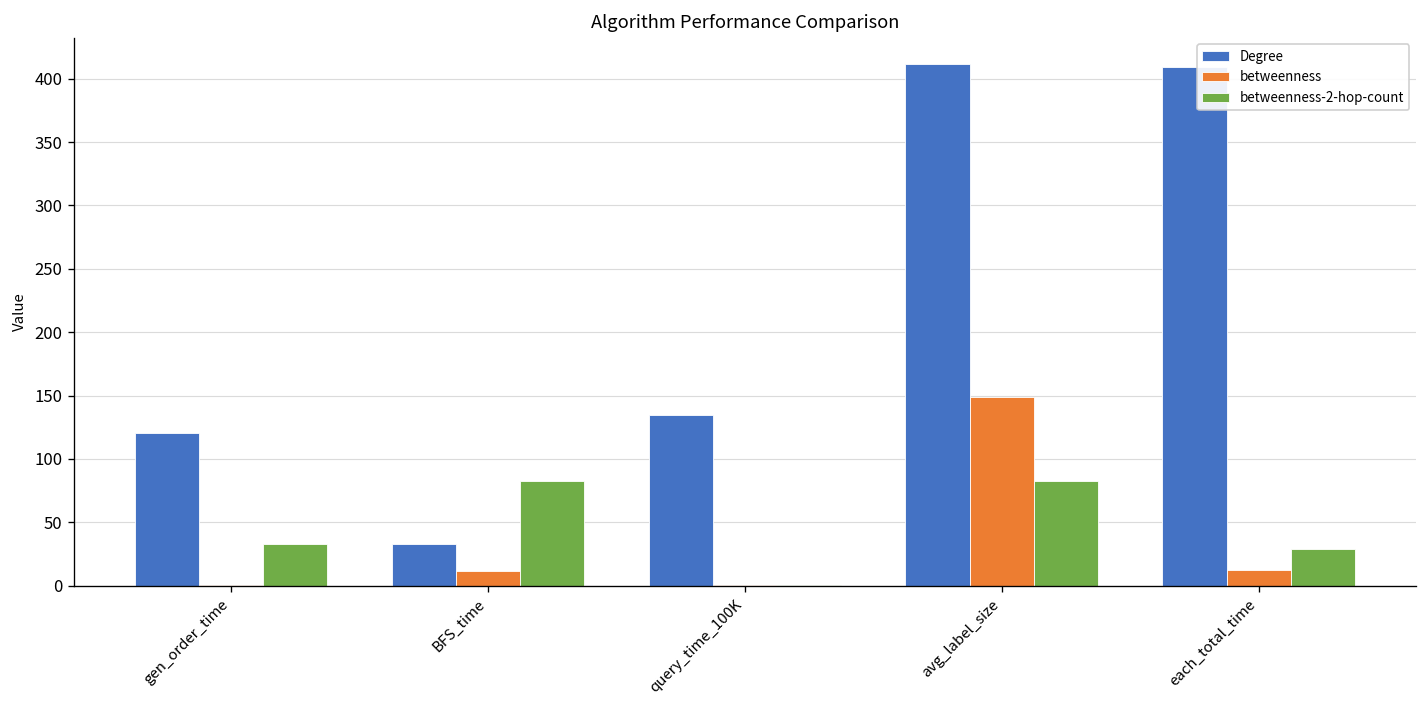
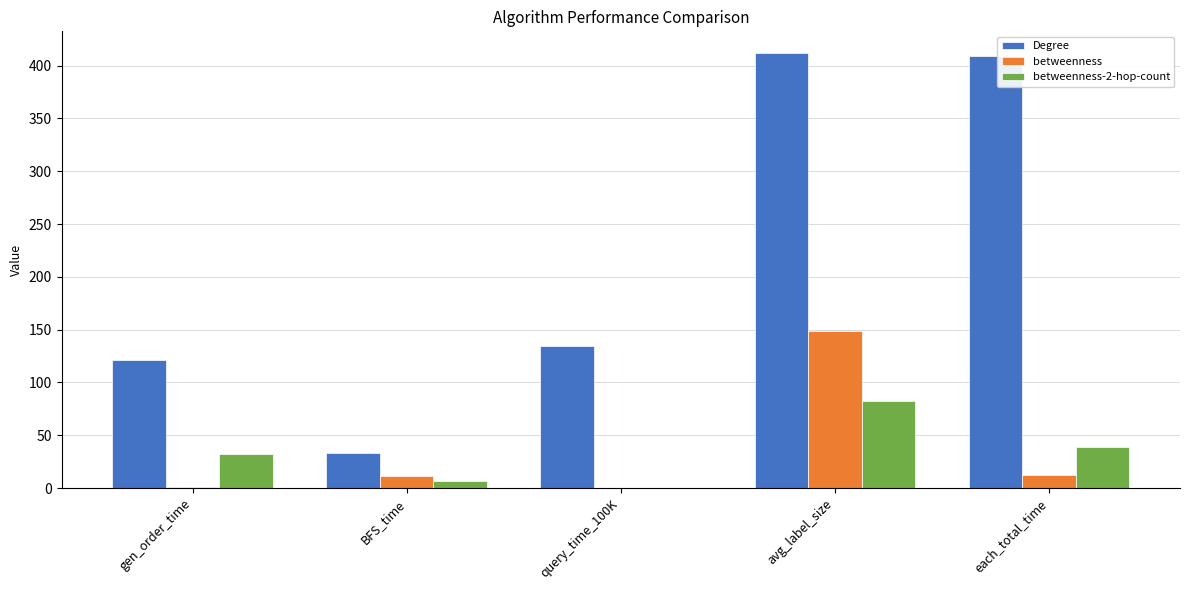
  {
    "Degree": {
      "gen_order_time": 121,
      "BFS_time": 33,
      "query_time_100K": 135,
      "avg_label_size": 412,
      "each_total_time": 409
    },
    "betweenness": {
      "BFS_time": 12,
      "avg_label_size": 149,
      "each_total_time": 13
    },
    "betweenness-2-hop-count": {
      "gen_order_time": 33,
-     "BFS_time": 82,
+     "BFS_time": 7,
      "avg_label_size": 83,
-     "each_total_time": 29
+     "each_total_time": 39
    }
  }
